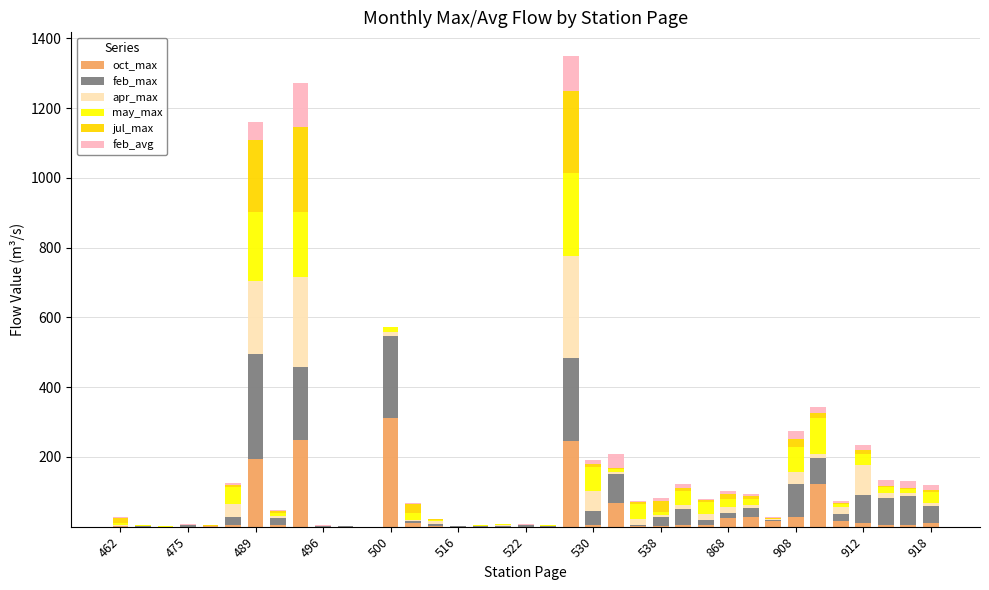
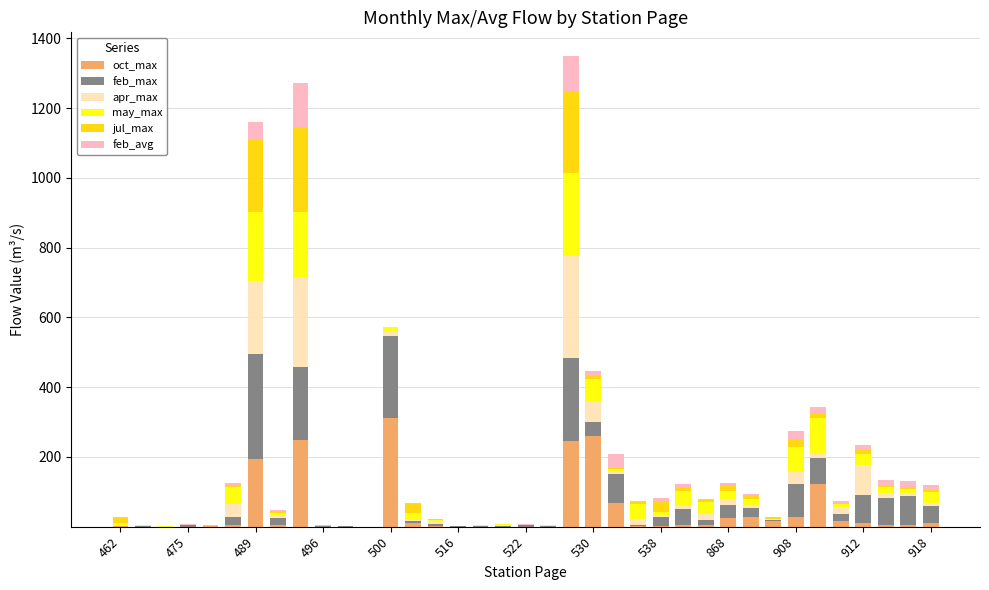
  {
    "oct_max": {
      "489": 190,
      "500": 310,
-     "530": 0,
+     "530": 260,
      "868": 30,
      "908": 30,
      "912": 10,
      "918": 10
    },
    "feb_max": {
      "489": 300,
      "500": 230,
      "530": 40,
      "538": 30,
-     "868": 10,
+     "868": 40,
      "908": 90,
      "912": 80,
      "918": 50
    }
  }
